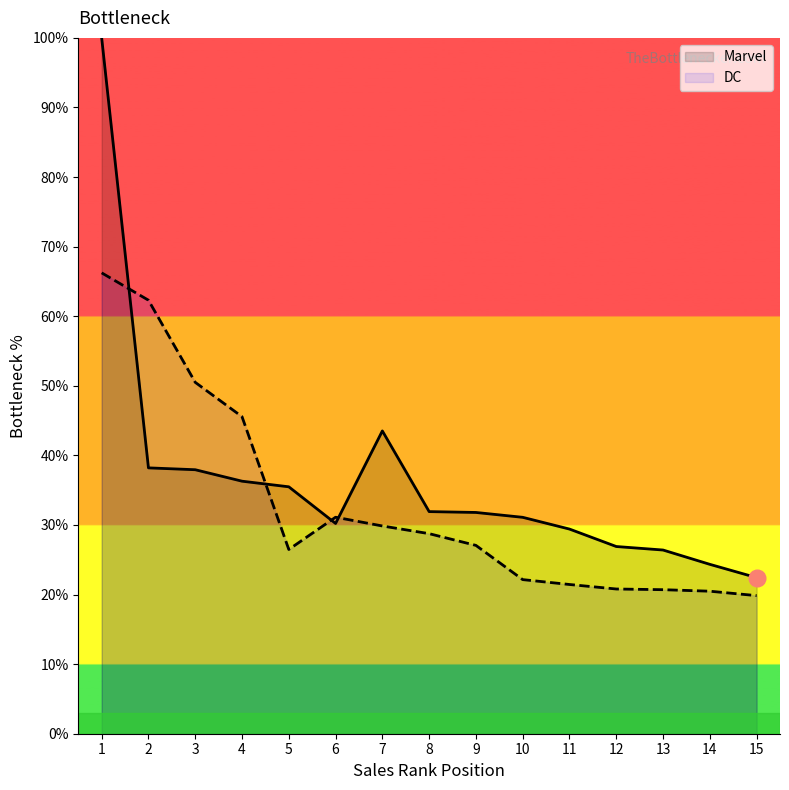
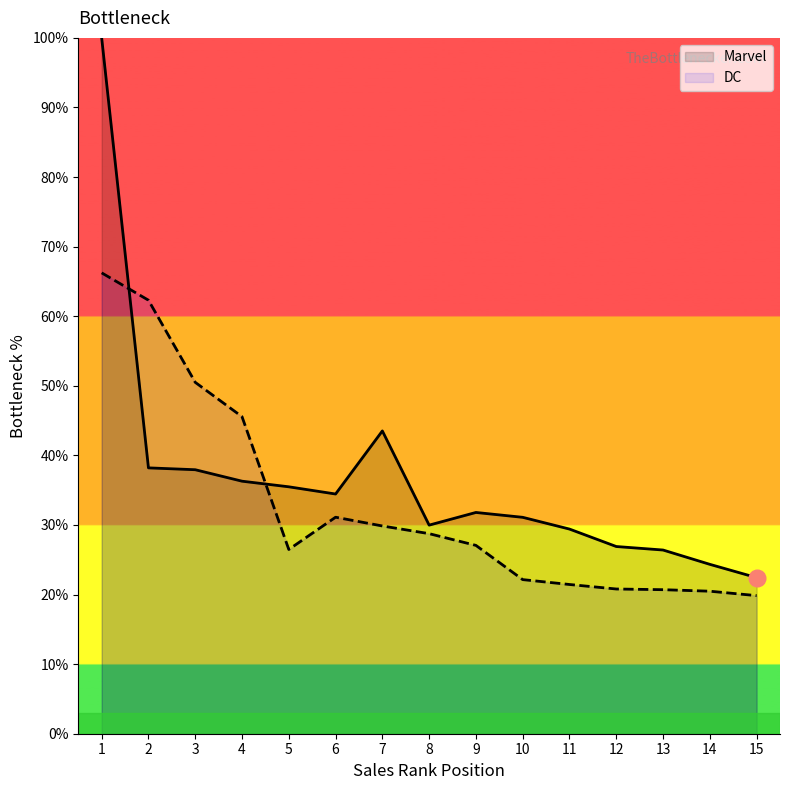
  {
    "Marvel": {
      "1": "100%",
      "2": "38%",
      "3": "38%",
      "4": "36%",
      "5": "35%",
-     "6": "30%",
+     "6": "34%",
      "7": "44%",
-     "8": "32%",
+     "8": "30%",
      "9": "32%",
      "10": "31%",
      "11": "29%",
      "12": "27%",
      "13": "26%",
      "14": "24%"
    },
    "DC": {
      "1": "66%",
      "2": "62%",
      "3": "50%",
      "4": "46%",
      "5": "26%",
      "6": "31%",
      "7": "30%",
      "8": "29%",
      "9": "27%",
      "10": "22%",
      "11": "21%",
      "12": "21%",
      "13": "21%",
      "14": "20%",
      "15": "20%"
    }
  }
